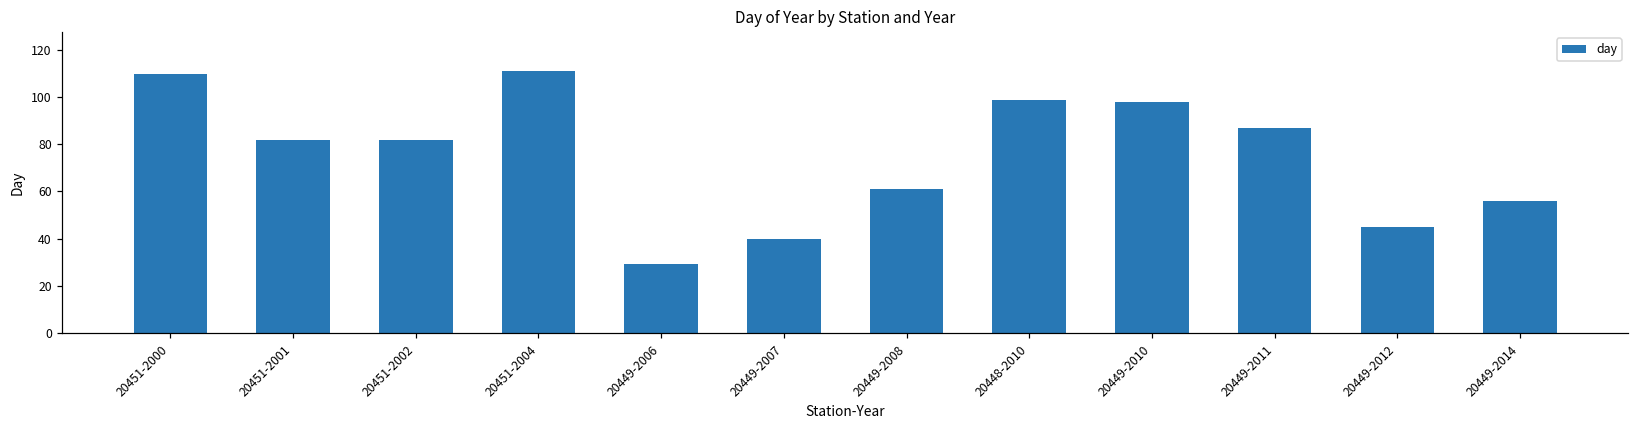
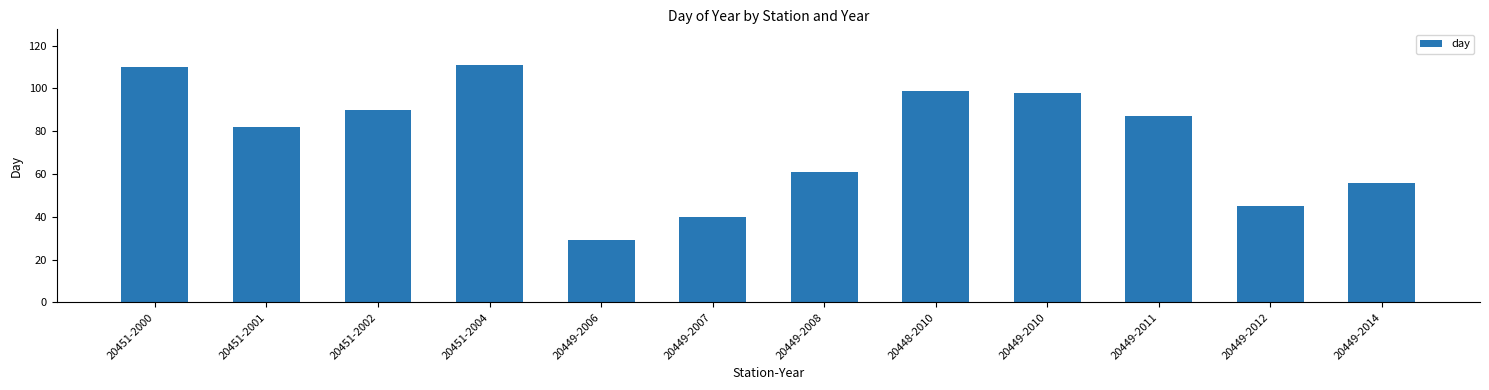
  {
    "20451-2000": 110,
    "20451-2001": 82,
-   "20451-2002": 82,
+   "20451-2002": 90,
    "20451-2004": 111,
    "20449-2006": 29,
    "20449-2007": 40,
    "20449-2008": 61,
    "20448-2010": 99,
    "20449-2010": 98,
    "20449-2011": 87,
    "20449-2012": 45,
    "20449-2014": 56
  }
